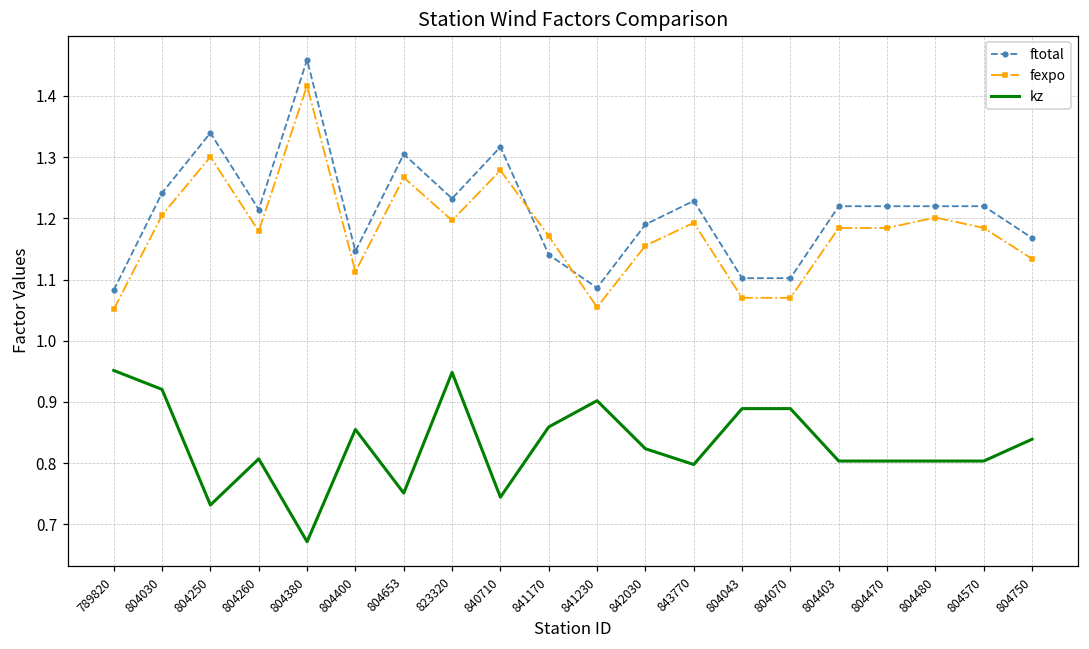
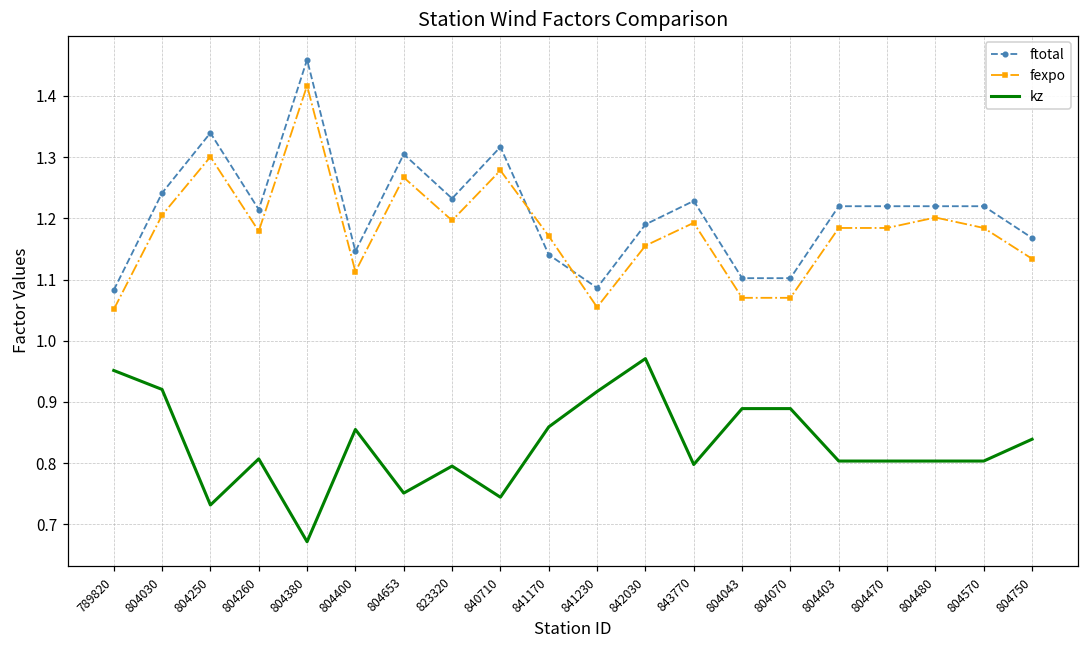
  {
    "ftotal": {
      "789820": 1.08,
      "804030": 1.24,
      "804250": 1.34,
      "804260": 1.21,
      "804380": 1.46,
      "804400": 1.15,
      "804653": 1.30,
      "823320": 1.23,
      "840710": 1.32,
      "841170": 1.14,
      "841230": 1.09,
      "842030": 1.19,
      "843770": 1.23,
      "804043": 1.10,
      "804070": 1.10,
      "804403": 1.22,
      "804470": 1.22,
      "804480": 1.22,
      "804570": 1.22,
      "804750": 1.17
    },
    "fexpo": {
      "789820": 1.05,
      "804030": 1.21,
      "804250": 1.30,
      "804260": 1.18,
      "804380": 1.42,
      "804400": 1.11,
      "804653": 1.27,
      "823320": 1.20,
      "840710": 1.28,
      "841170": 1.17,
      "841230": 1.05,
      "842030": 1.16,
      "843770": 1.19,
      "804043": 1.07,
      "804070": 1.07,
      "804403": 1.18,
      "804470": 1.18,
      "804480": 1.20,
      "804570": 1.18,
      "804750": 1.13
    },
    "kz": {
      "789820": 0.95,
      "804030": 0.92,
      "804250": 0.73,
      "804260": 0.81,
      "804380": 0.67,
      "804400": 0.86,
      "804653": 0.75,
-     "823320": 0.95,
+     "823320": 0.80,
      "840710": 0.74,
      "841170": 0.86,
-     "841230": 0.90,
-     "842030": 0.82,
+     "841230": 0.92,
+     "842030": 0.97,
      "843770": 0.80,
      "804043": 0.89,
      "804070": 0.89,
      "804403": 0.80,
      "804470": 0.80,
      "804480": 0.80,
      "804570": 0.80,
      "804750": 0.84
    }
  }
